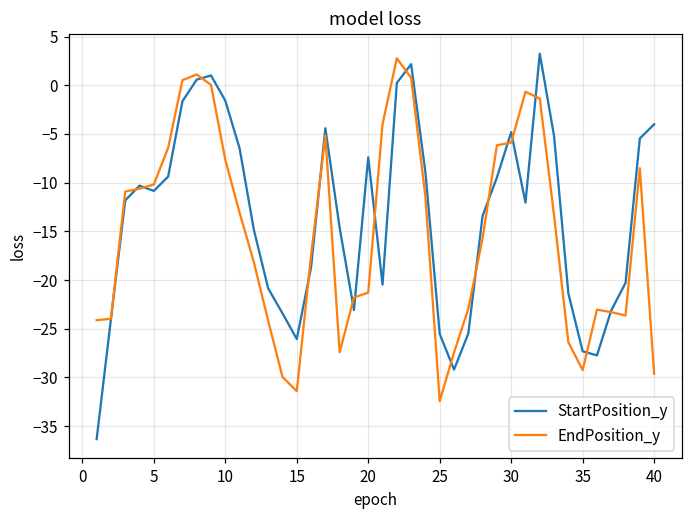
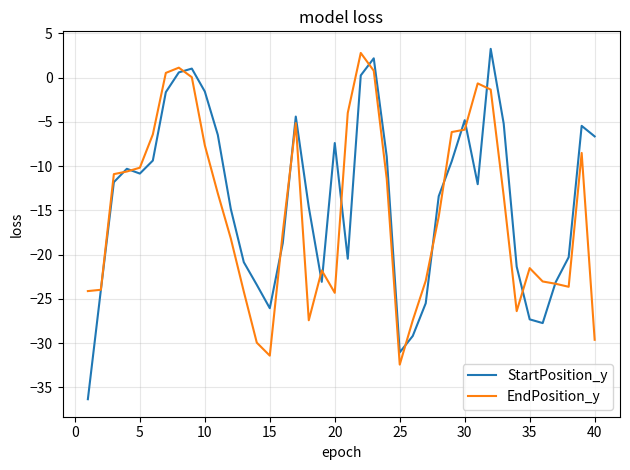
  {
    "StartPosition_y": {
      "5": -11,
      "10": -2,
      "15": -26,
      "20": -7,
-     "25": -26,
+     "25": -31,
      "30": -5,
      "35": -27,
-     "40": -4
+     "40": -7
    },
    "EndPosition_y": {
      "5": -10,
      "10": -8,
      "15": -31,
-     "20": -21,
+     "20": -24,
      "25": -32,
      "30": -6,
-     "35": -29,
+     "35": -22,
      "40": -30
    }
  }
